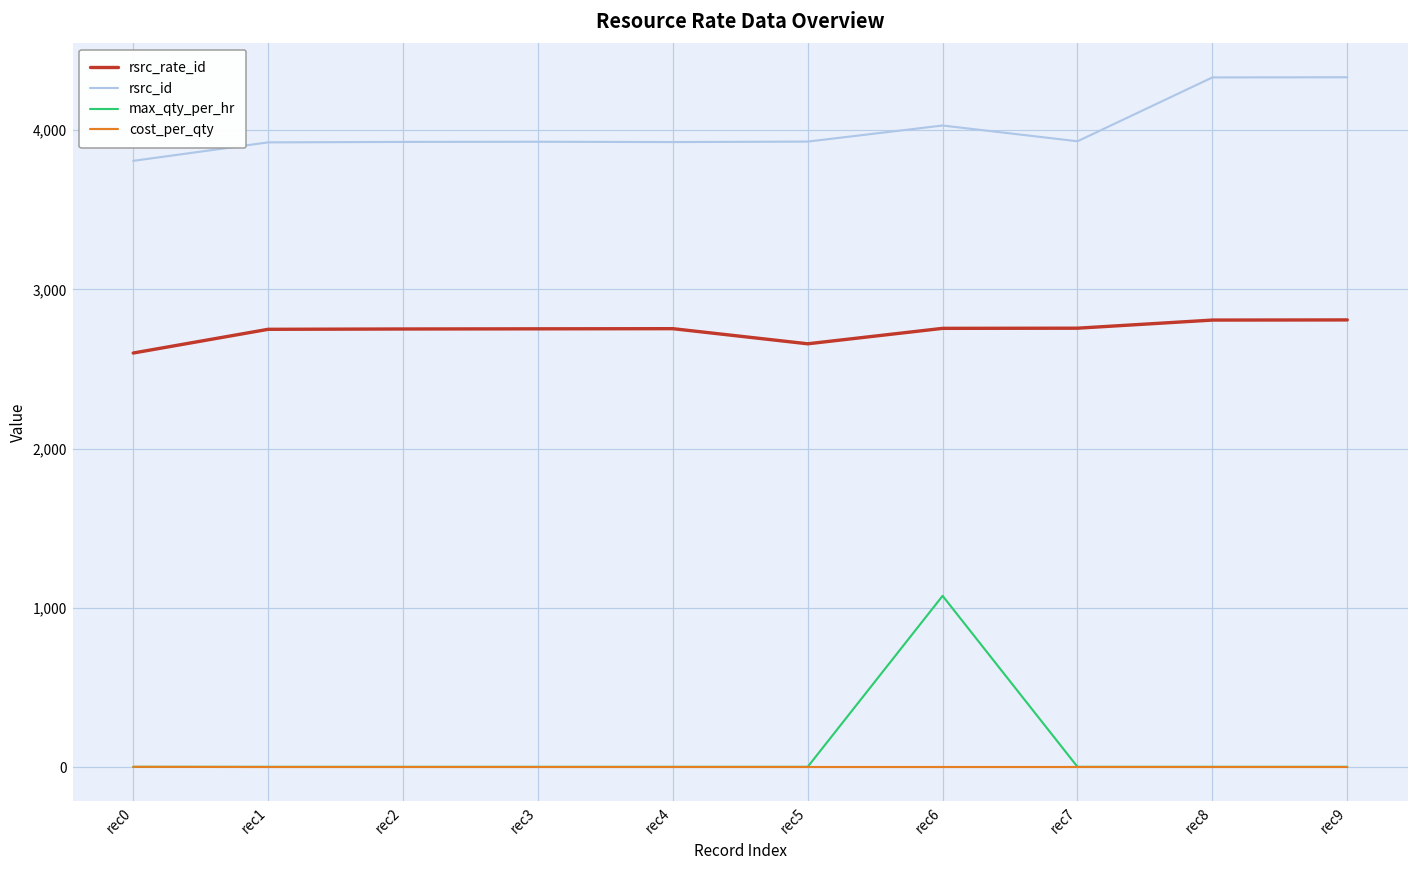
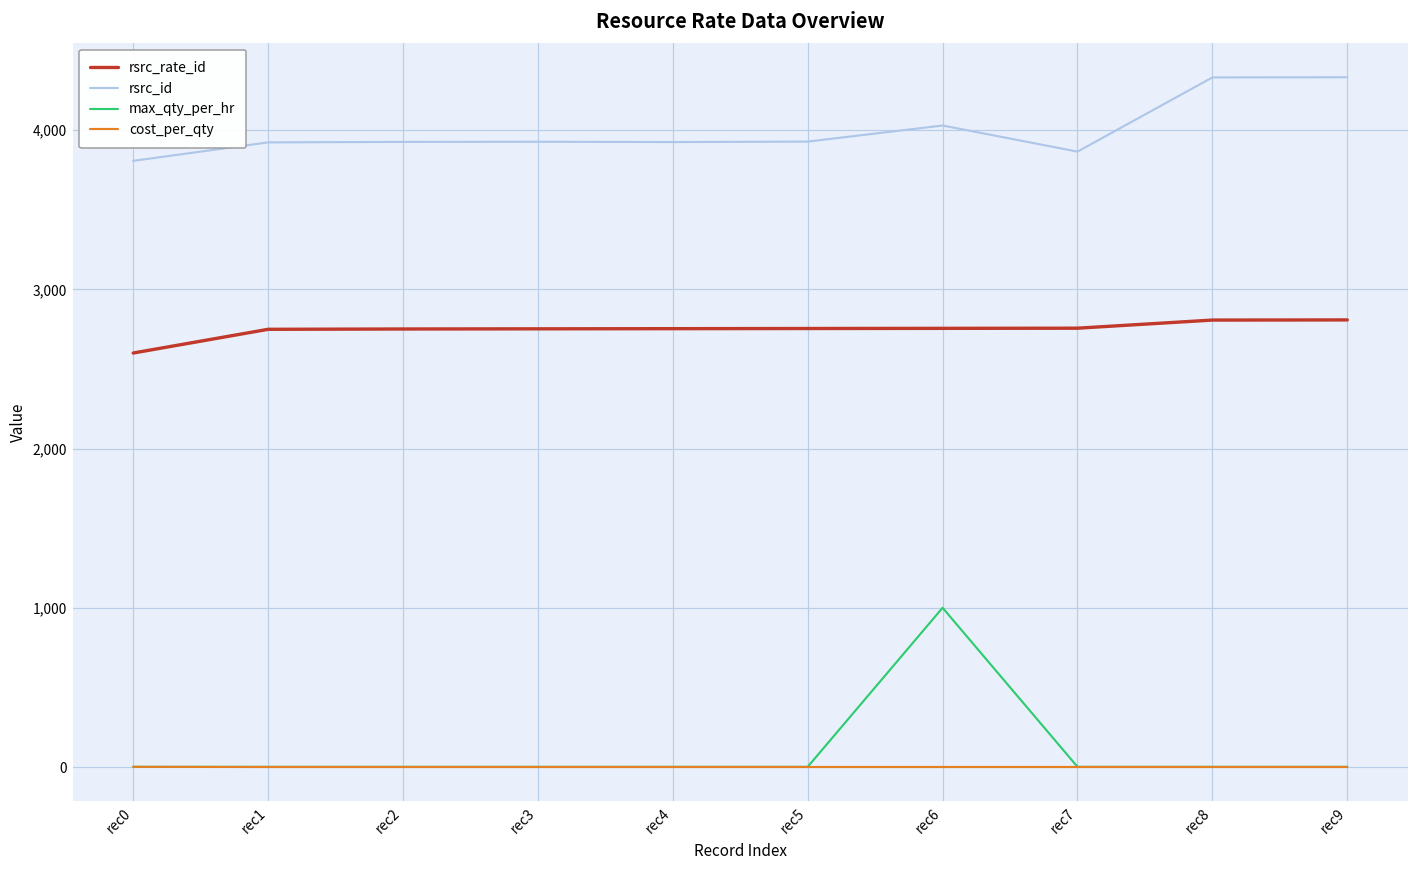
  {
    "rsrc_rate_id": {
      "rec0": "2,600",
      "rec1": "2,750",
      "rec2": "2,750",
      "rec3": "2,750",
      "rec4": "2,750",
-     "rec5": "2,660",
+     "rec5": "2,750",
      "rec6": "2,760",
      "rec7": "2,760",
      "rec8": "2,810",
      "rec9": "2,810"
    },
    "rsrc_id": {
      "rec0": "3,810",
      "rec1": "3,920",
      "rec2": "3,930",
      "rec3": "3,930",
      "rec4": "3,930",
      "rec5": "3,930",
      "rec6": "4,030",
-     "rec7": "3,930",
+     "rec7": "3,870",
      "rec8": "4,330",
      "rec9": "4,330"
    },
    "max_qty_per_hr": {
-     "rec6": "1,080"
+     "rec6": "1,000"
    },
    "cost_per_qty": {
      "rec6": "0"
    }
  }
